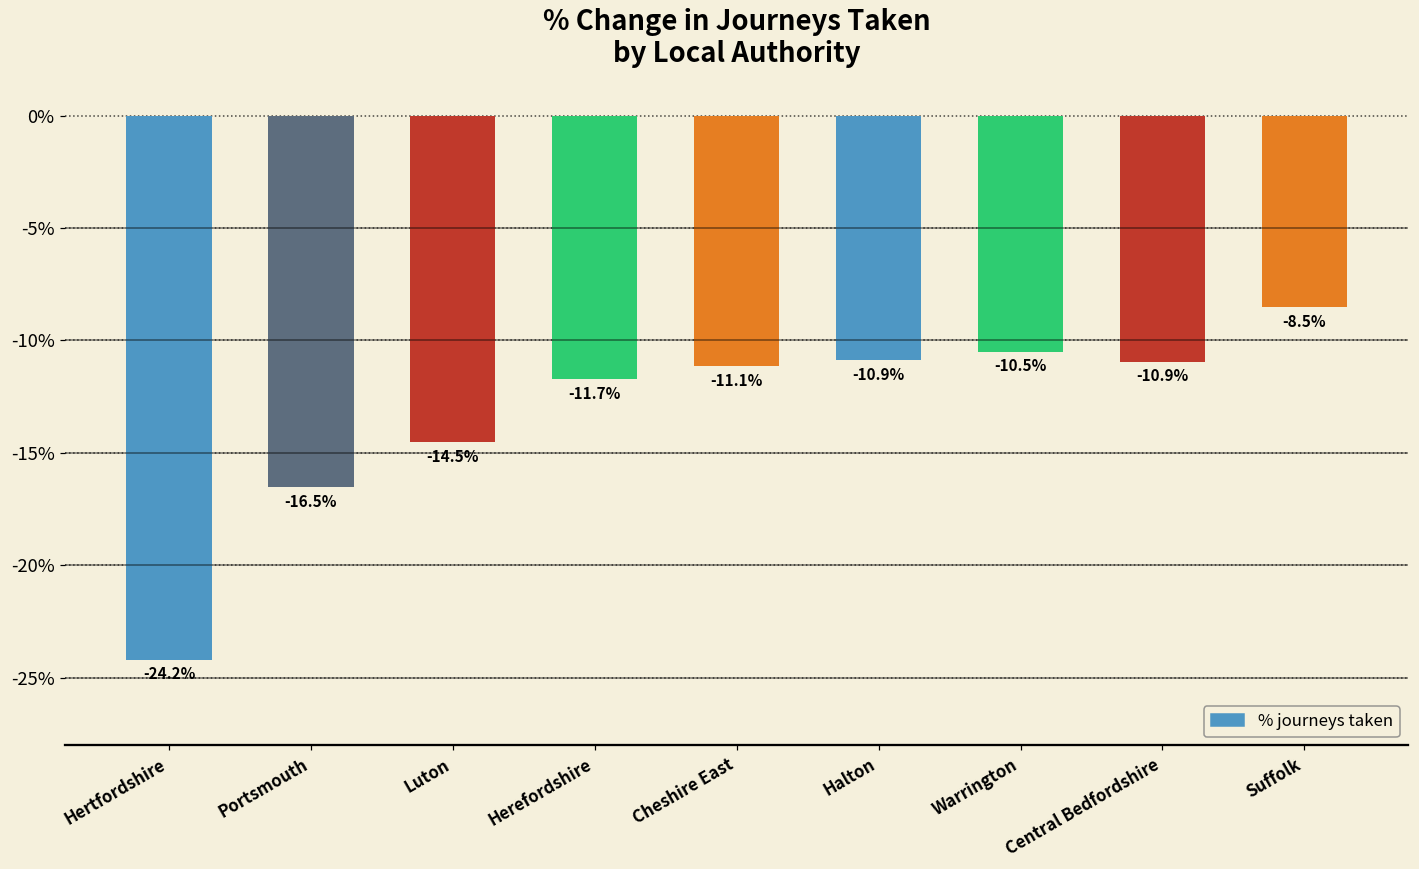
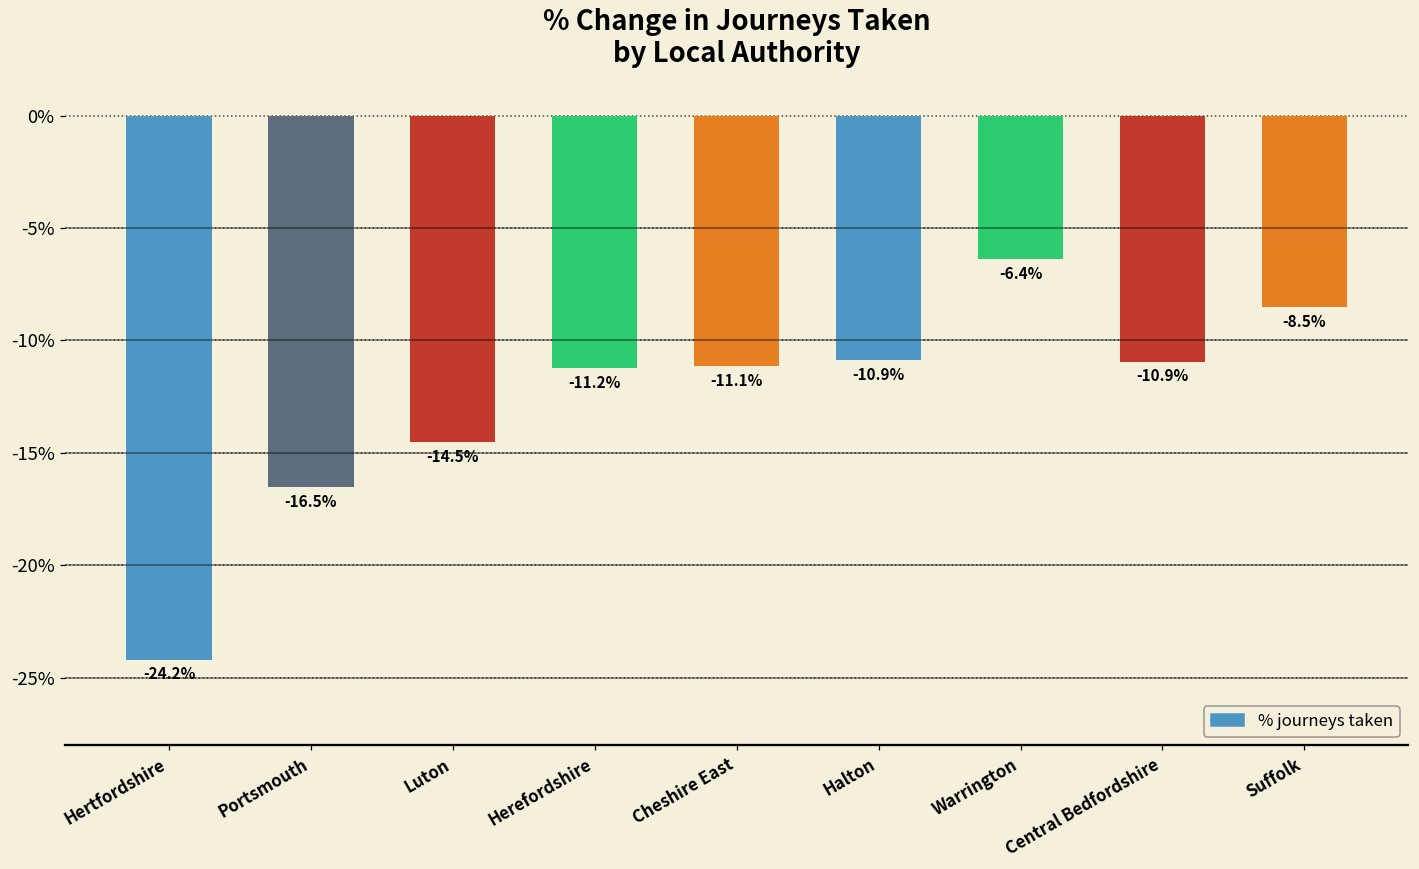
  {
    "Hertfordshire": "-24.2%",
    "Portsmouth": "-16.5%",
    "Luton": "-14.5%",
-   "Herefordshire": "-11.7%",
+   "Herefordshire": "-11.2%",
    "Cheshire East": "-11.1%",
    "Halton": "-10.9%",
-   "Warrington": "-10.5%",
+   "Warrington": "-6.4%",
    "Central Bedfordshire": "-10.9%",
    "Suffolk": "-8.5%"
  }
